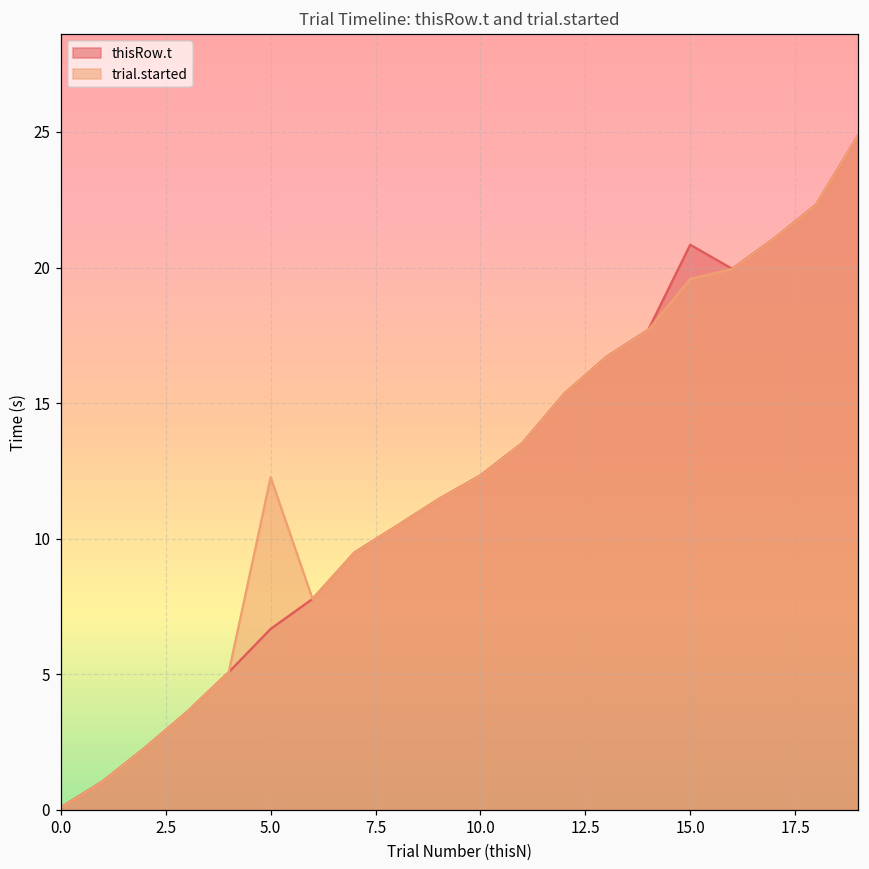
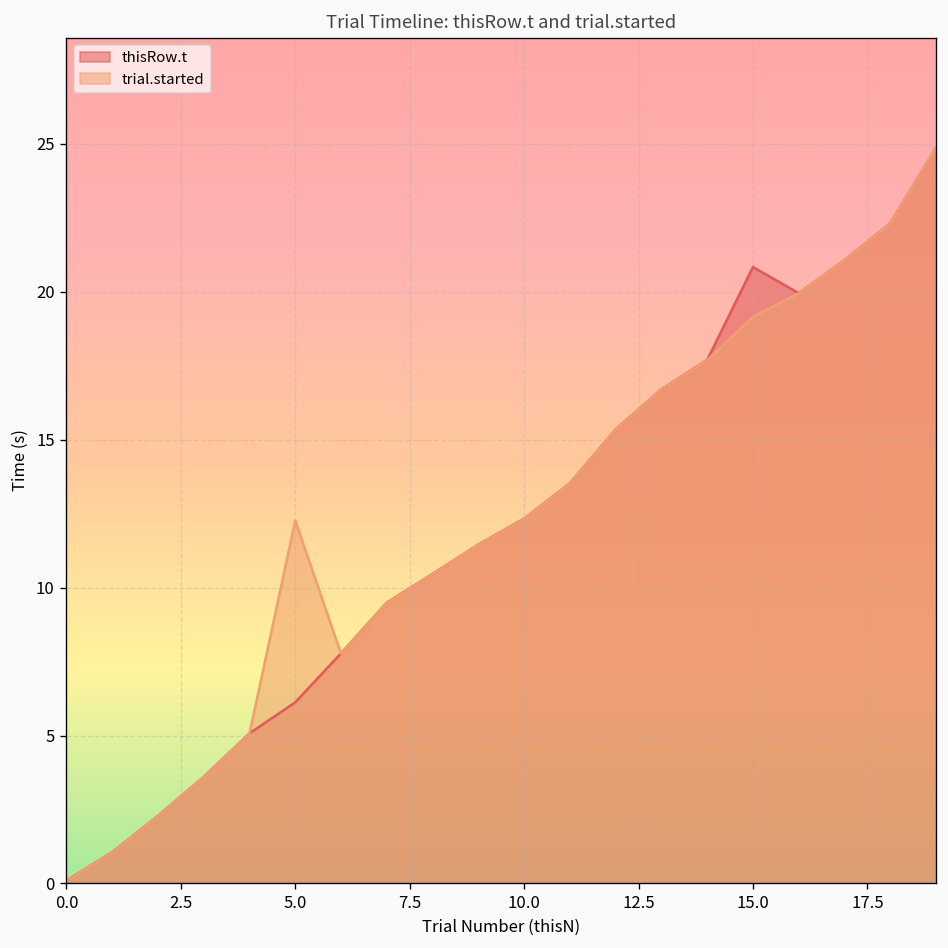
  {
    "thisRow.t": {
-     "5.0": 6.7,
+     "5.0": 6.1,
      "15.0": 20.8
    },
    "trial.started": {
      "5.0": 12.3,
-     "15.0": 19.6
+     "15.0": 19.2
    }
  }
